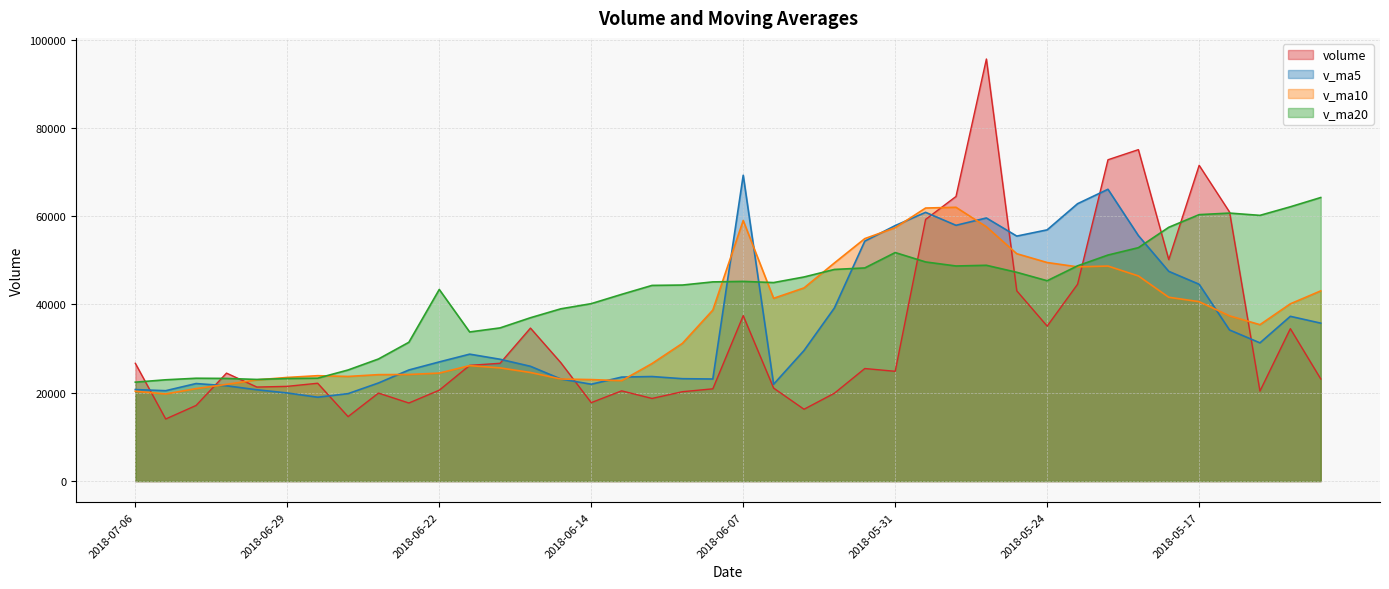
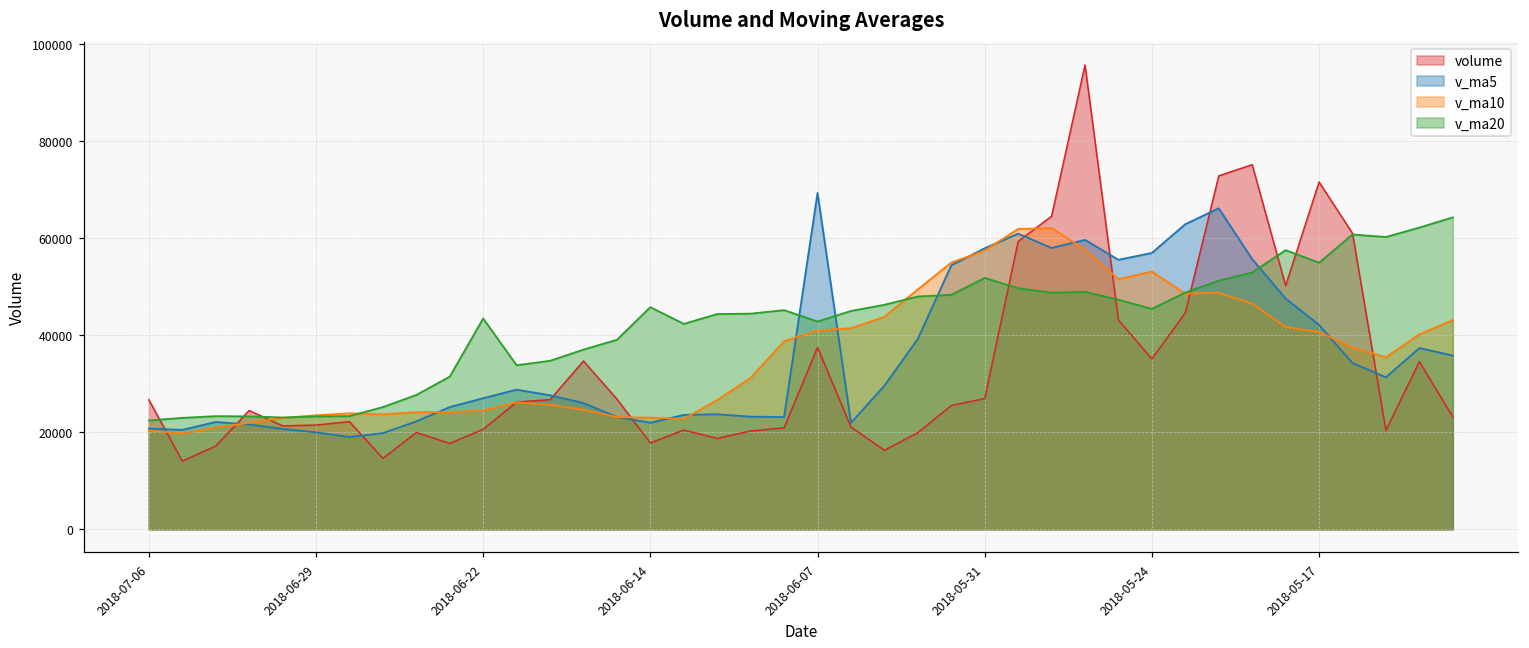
  {
    "volume": {
      "2018-07-06": 27000,
      "2018-06-29": 21000,
      "2018-06-22": 21000,
      "2018-06-14": 18000,
      "2018-06-07": 37000,
-     "2018-05-31": 25000,
+     "2018-05-31": 27000,
      "2018-05-24": 35000,
      "2018-05-17": 72000
    },
    "v_ma5": {
      "2018-06-29": 20000,
      "2018-06-22": 27000,
      "2018-06-14": 22000,
      "2018-06-07": 69000,
      "2018-05-24": 57000,
-     "2018-05-17": 45000
+     "2018-05-17": 42000
    },
    "v_ma10": {
      "2018-06-22": 24000,
      "2018-06-14": 23000,
-     "2018-06-07": 59000,
-     "2018-05-24": 50000,
+     "2018-06-07": 41000,
+     "2018-05-24": 53000,
      "2018-05-17": 41000
    },
    "v_ma20": {
      "2018-07-06": 22000,
      "2018-06-22": 43000,
-     "2018-06-14": 40000,
-     "2018-06-07": 45000,
+     "2018-06-14": 46000,
+     "2018-06-07": 43000,
      "2018-05-31": 52000,
      "2018-05-24": 45000,
-     "2018-05-17": 60000
+     "2018-05-17": 55000
    }
  }
